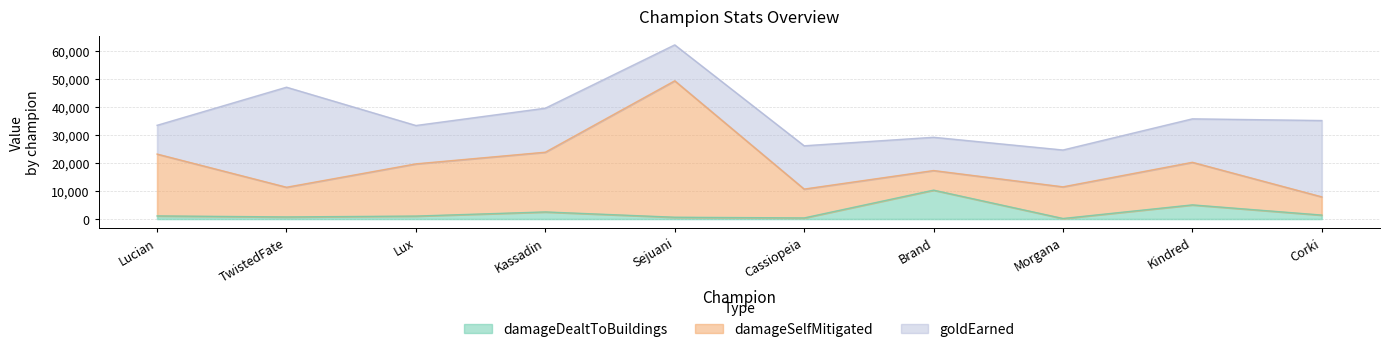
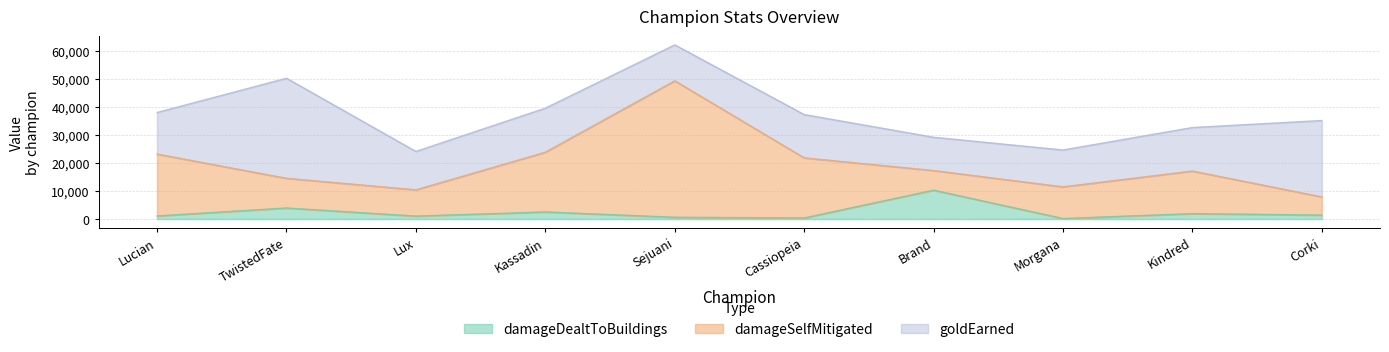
  {
    "damageDealtToBuildings": {
      "Lucian": "1,000",
-     "TwistedFate": "1,000",
+     "TwistedFate": "4,000",
      "Lux": "1,000",
      "Kassadin": "3,000",
      "Sejuani": "1,000",
      "Cassiopeia": "0",
      "Brand": "10,000",
      "Morgana": "0",
-     "Kindred": "5,000",
+     "Kindred": "2,000",
      "Corki": "1,000"
    },
    "damageSelfMitigated": {
      "Lucian": "22,000",
      "TwistedFate": "11,000",
-     "Lux": "19,000",
+     "Lux": "9,000",
      "Kassadin": "21,000",
      "Sejuani": "49,000",
-     "Cassiopeia": "10,000",
+     "Cassiopeia": "21,000",
      "Brand": "7,000",
      "Morgana": "11,000",
      "Kindred": "15,000",
      "Corki": "6,000"
    },
    "goldEarned": {
-     "Lucian": "10,000",
+     "Lucian": "15,000",
      "TwistedFate": "36,000",
      "Lux": "14,000",
      "Kassadin": "16,000",
      "Sejuani": "13,000",
      "Cassiopeia": "15,000",
      "Brand": "12,000",
      "Morgana": "13,000",
      "Kindred": "15,000",
      "Corki": "27,000"
    }
  }
